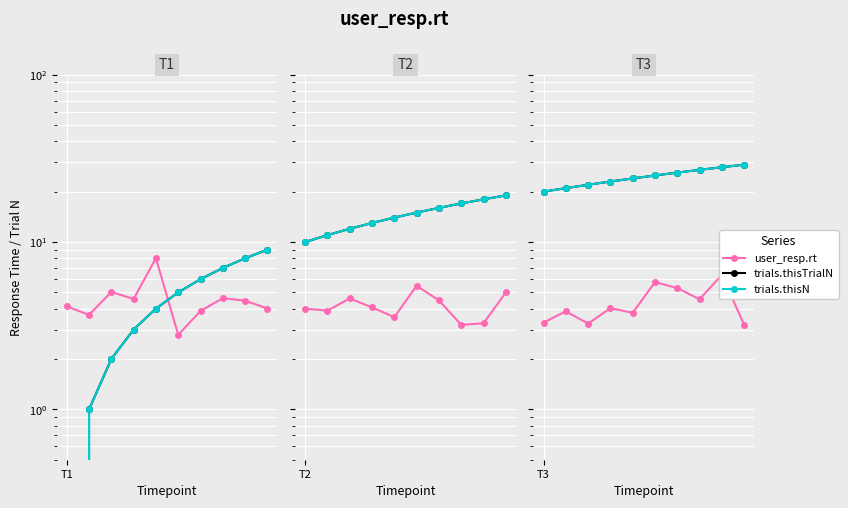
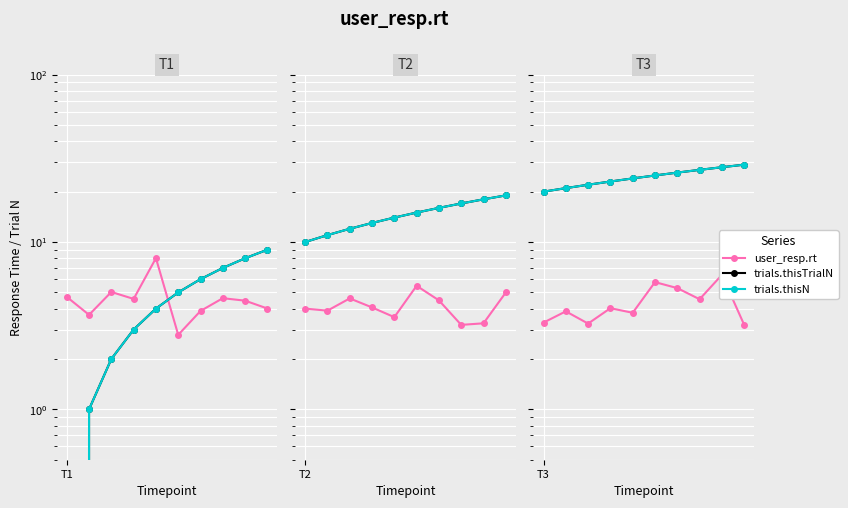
  {
    "T1": {
      "user_resp.rt": {
-       "T1": 4.1
+       "T1": 4.7
      }
    }
  }
